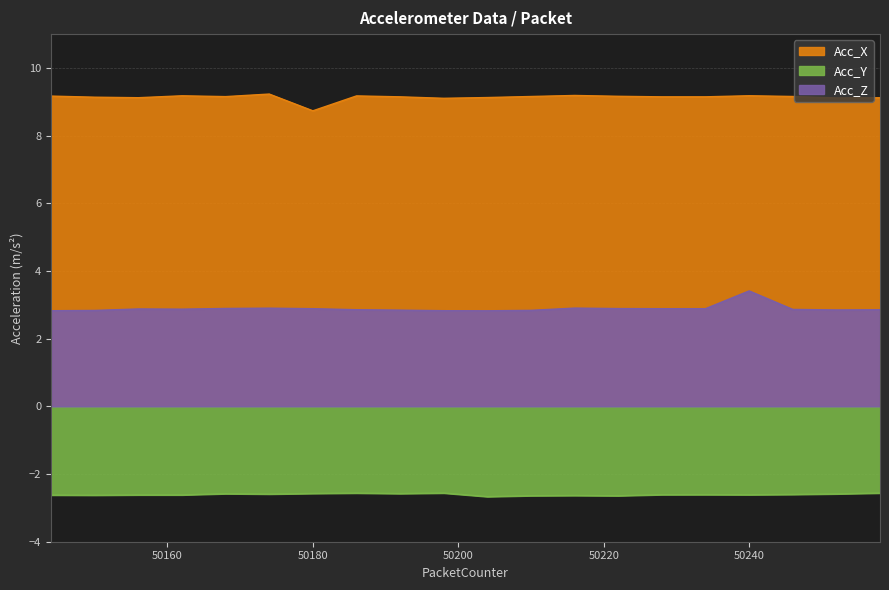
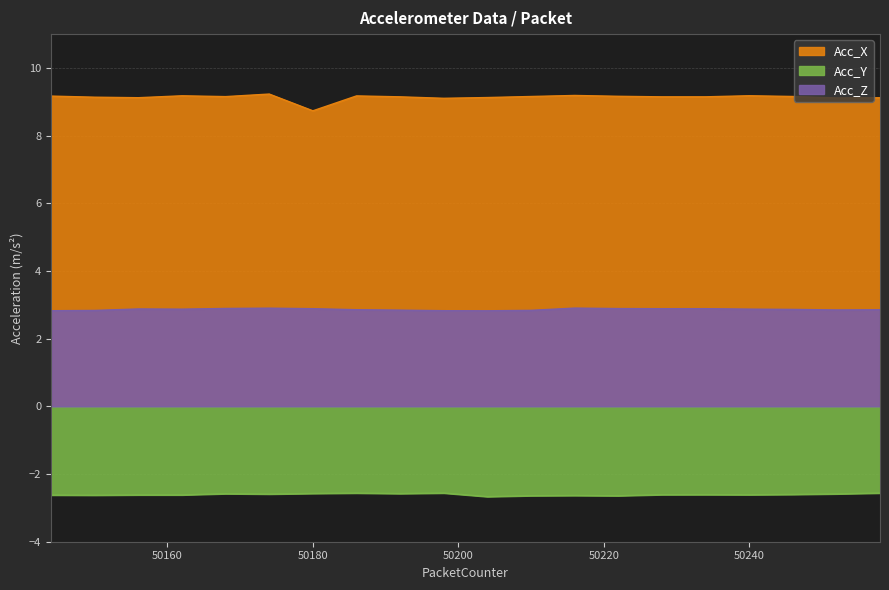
  {
    "Acc_X": {
      "50180": 8.7,
      "50240": 9.2
    },
    "Acc_Z": {
      "50180": 2.9,
-     "50240": 3.4
+     "50240": 2.9
    }
  }
